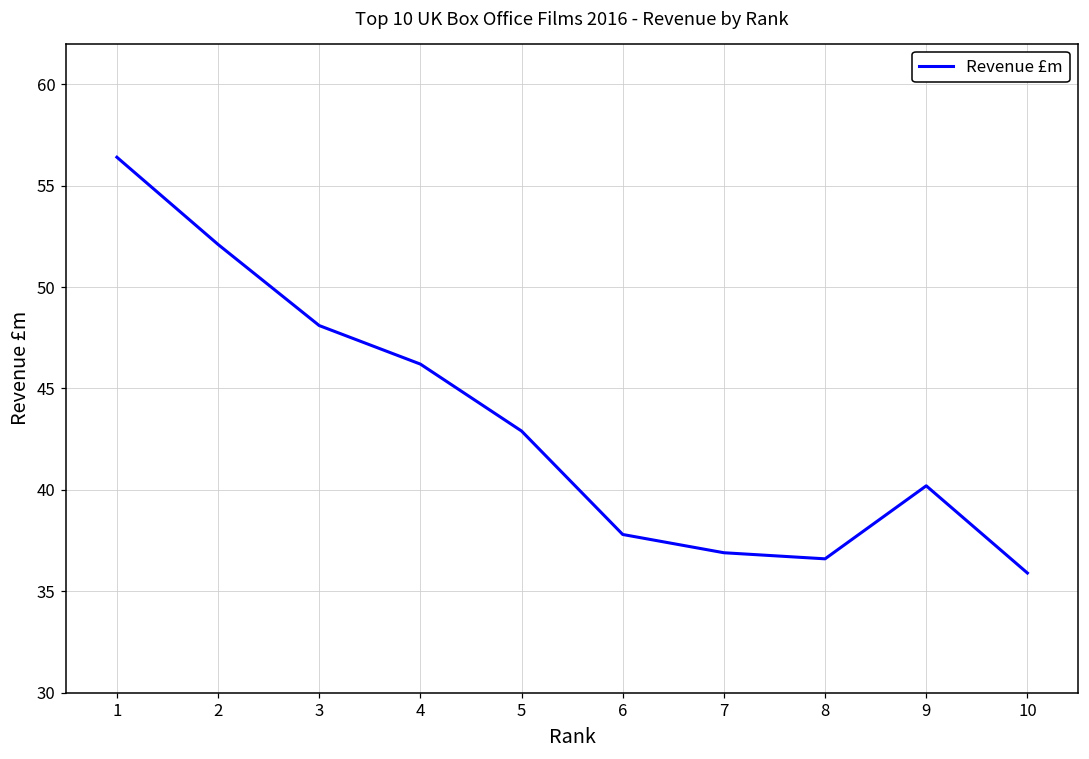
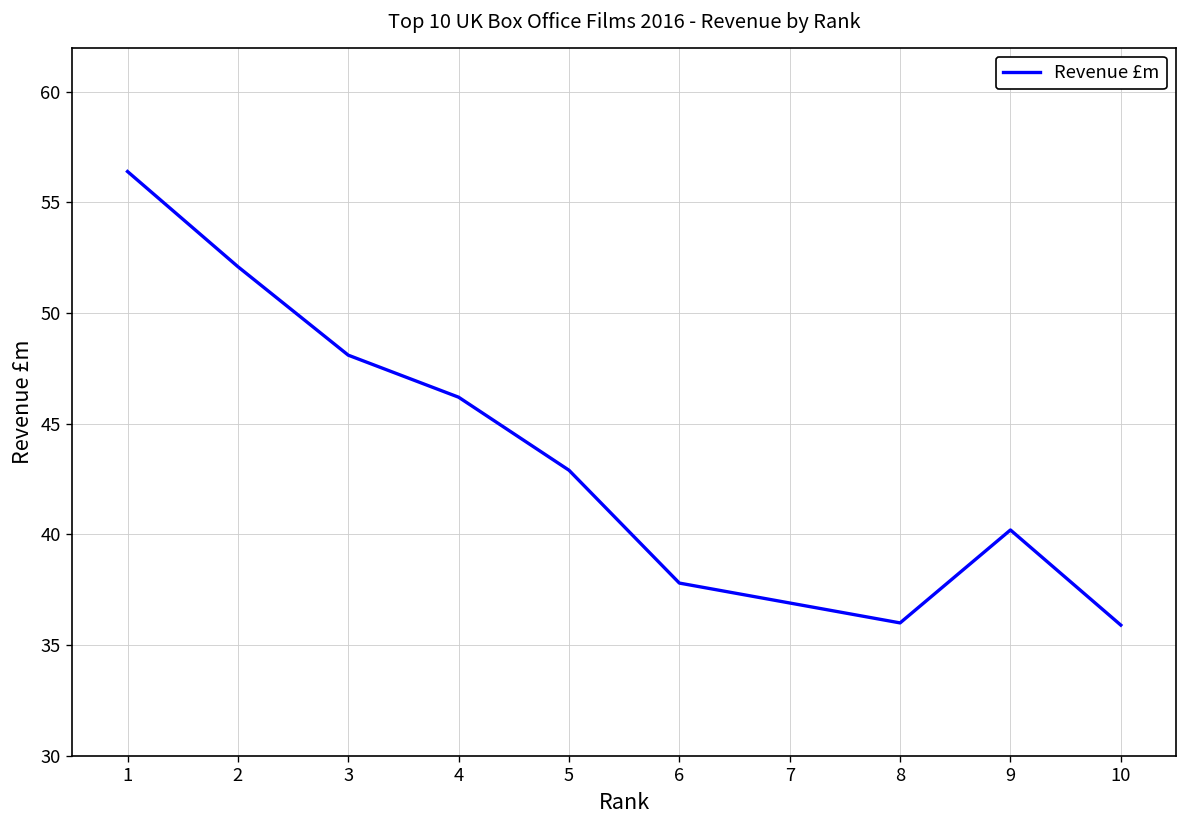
  {
    "1": 56.4,
    "2": 52.1,
    "3": 48.1,
    "4": 46.2,
    "5": 42.9,
    "6": 37.8,
    "7": 36.9,
-   "8": 36.6,
+   "8": 36.0,
    "9": 40.2,
    "10": 35.9
  }
